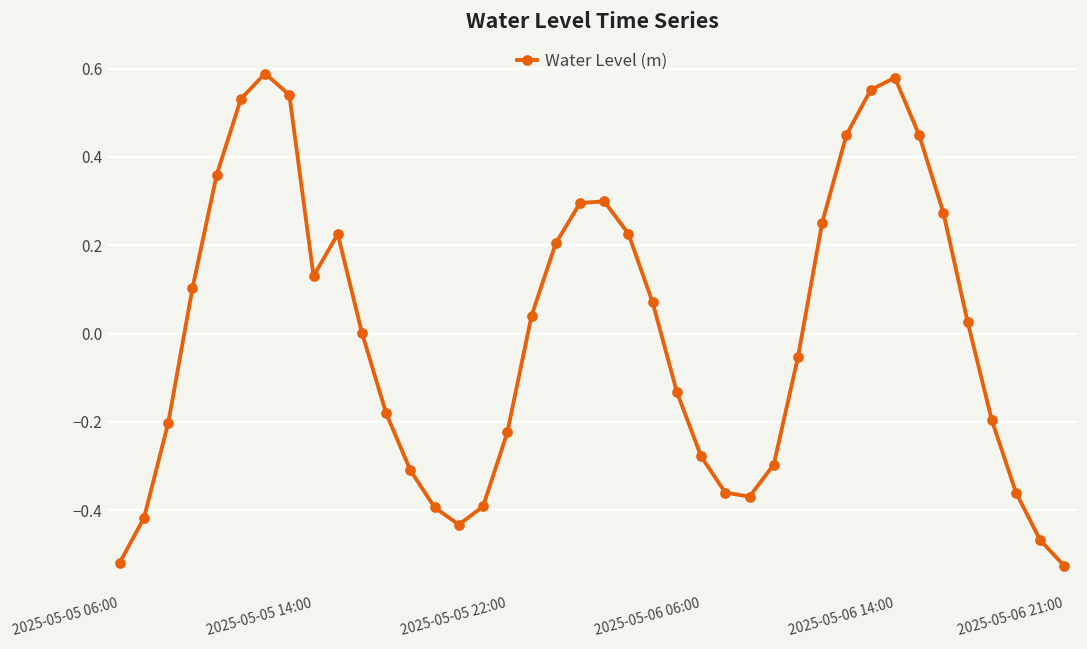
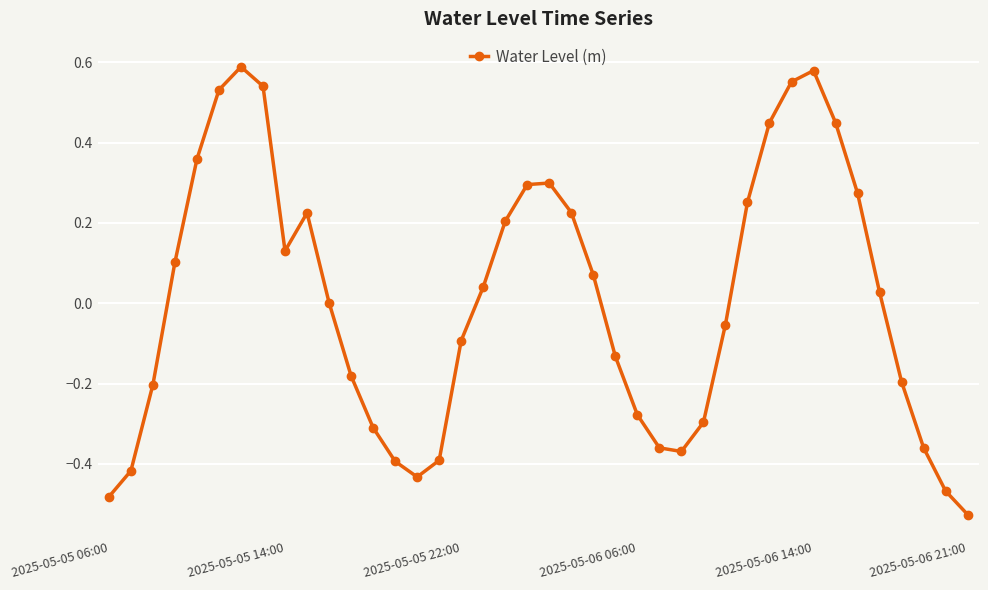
  {
-   "2025-05-05 06:00": -0.52,
+   "2025-05-05 06:00": -0.48,
    "2025-05-05 14:00": 0.13,
-   "2025-05-05 22:00": -0.22,
+   "2025-05-05 22:00": -0.09,
    "2025-05-06 06:00": -0.28,
    "2025-05-06 14:00": 0.58,
    "2025-05-06 21:00": -0.53
  }
